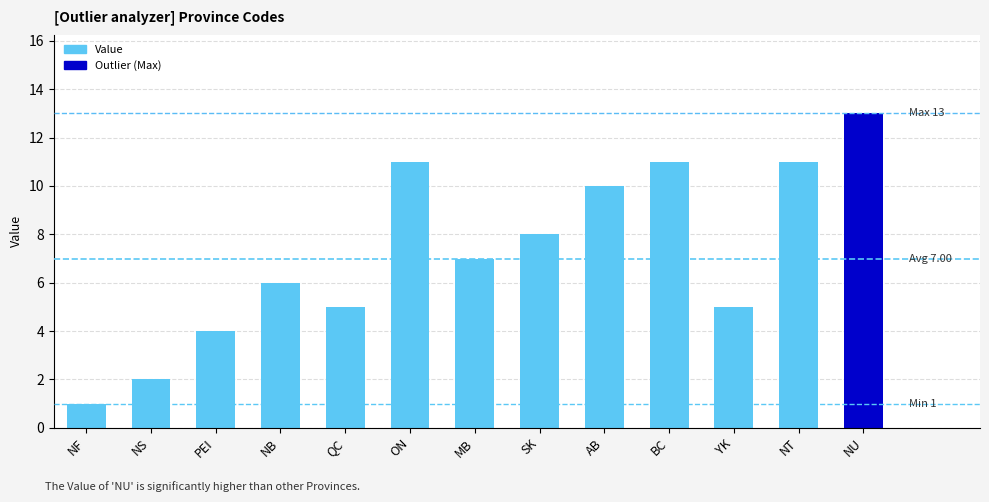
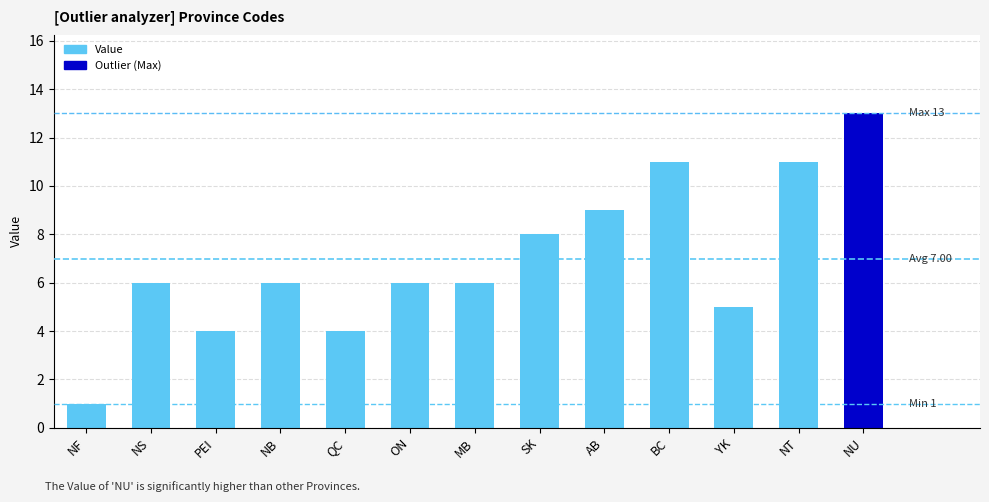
  {
    "NF": 1,
-   "NS": 2,
+   "NS": 6,
    "PEI": 4,
    "NB": 6,
-   "QC": 5,
-   "ON": 11,
-   "MB": 7,
+   "QC": 4,
+   "ON": 6,
+   "MB": 6,
    "SK": 8,
-   "AB": 10,
+   "AB": 9,
    "BC": 11,
    "YK": 5,
    "NT": 11,
    "NU": 13
  }
